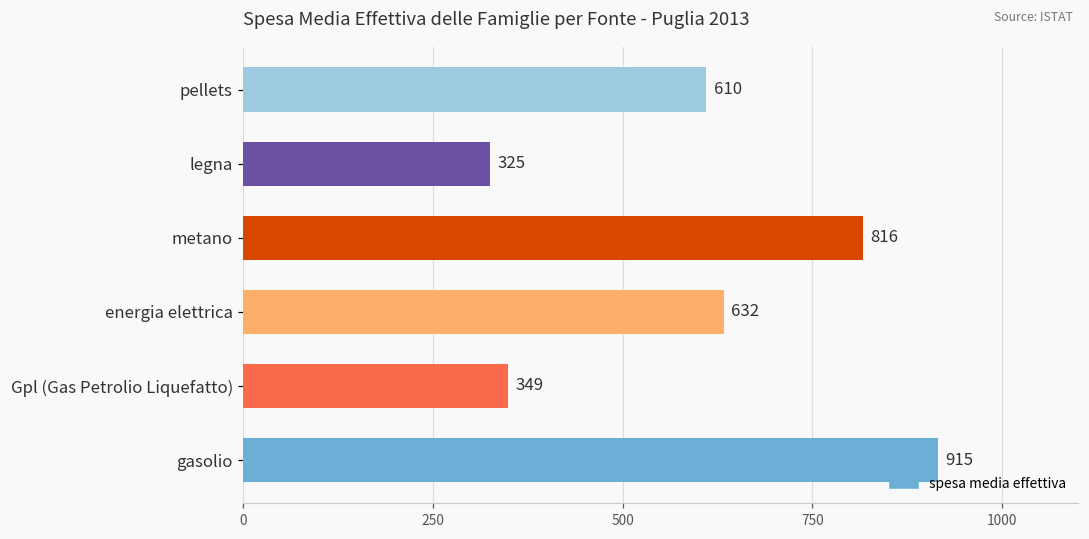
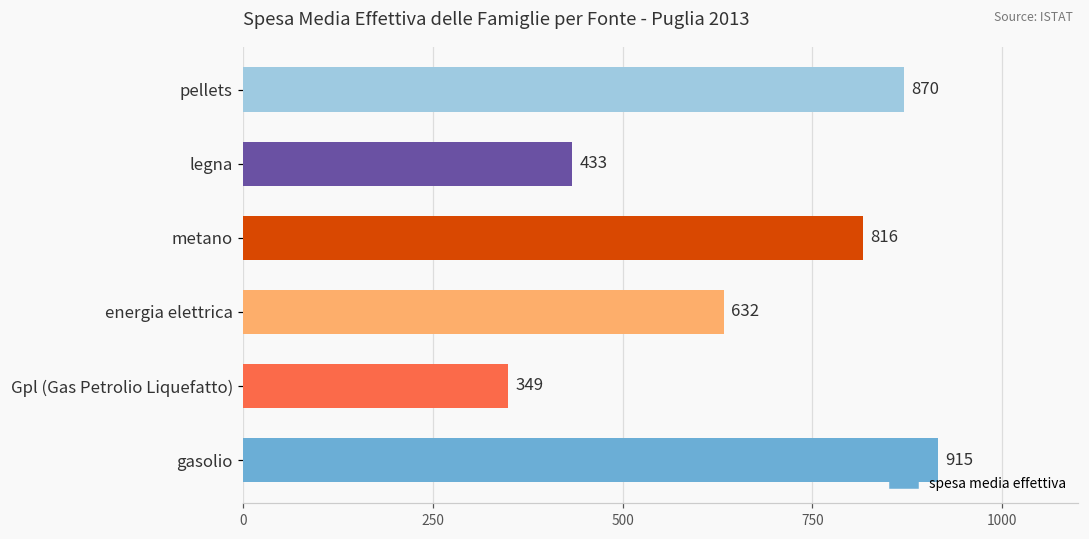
  {
-   "pellets": 610,
-   "legna": 325,
+   "pellets": 870,
+   "legna": 433,
    "metano": 816,
    "Gpl (Gas Petrolio Liquefatto)": 349,
    "gasolio": 915
  }
